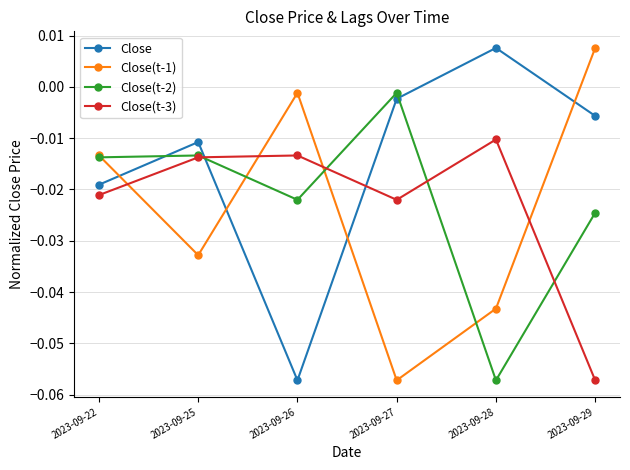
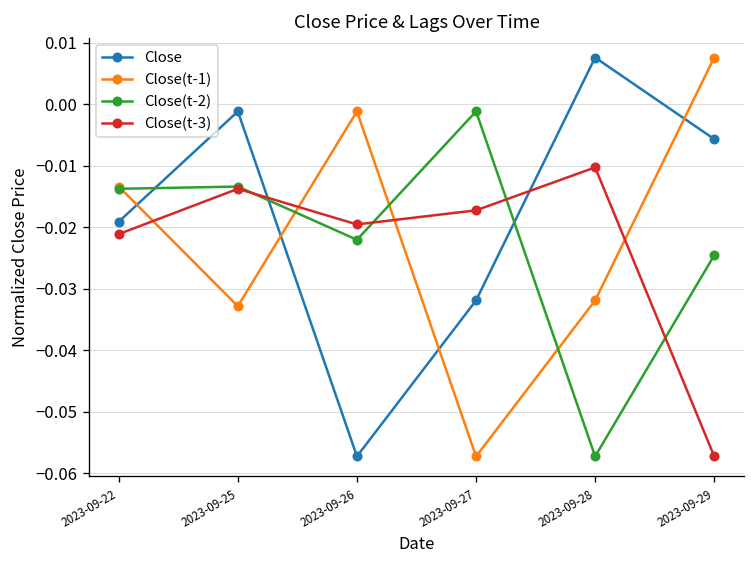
  {
    "Close": {
      "2023-09-22": -0.019,
-     "2023-09-25": -0.011,
+     "2023-09-25": -0.001,
      "2023-09-26": -0.057,
-     "2023-09-27": -0.002,
+     "2023-09-27": -0.032,
      "2023-09-28": 0.008,
      "2023-09-29": -0.006
    },
    "Close(t-1)": {
      "2023-09-25": -0.033,
      "2023-09-26": -0.001,
      "2023-09-27": -0.057,
-     "2023-09-28": -0.043,
+     "2023-09-28": -0.032,
      "2023-09-29": 0.008
    },
    "Close(t-2)": {
      "2023-09-26": -0.022,
      "2023-09-27": -0.001,
      "2023-09-28": -0.057,
      "2023-09-29": -0.025
    },
    "Close(t-3)": {
      "2023-09-22": -0.021,
-     "2023-09-26": -0.013,
-     "2023-09-27": -0.022,
+     "2023-09-26": -0.020,
+     "2023-09-27": -0.017,
      "2023-09-28": -0.010,
      "2023-09-29": -0.057
    }
  }
